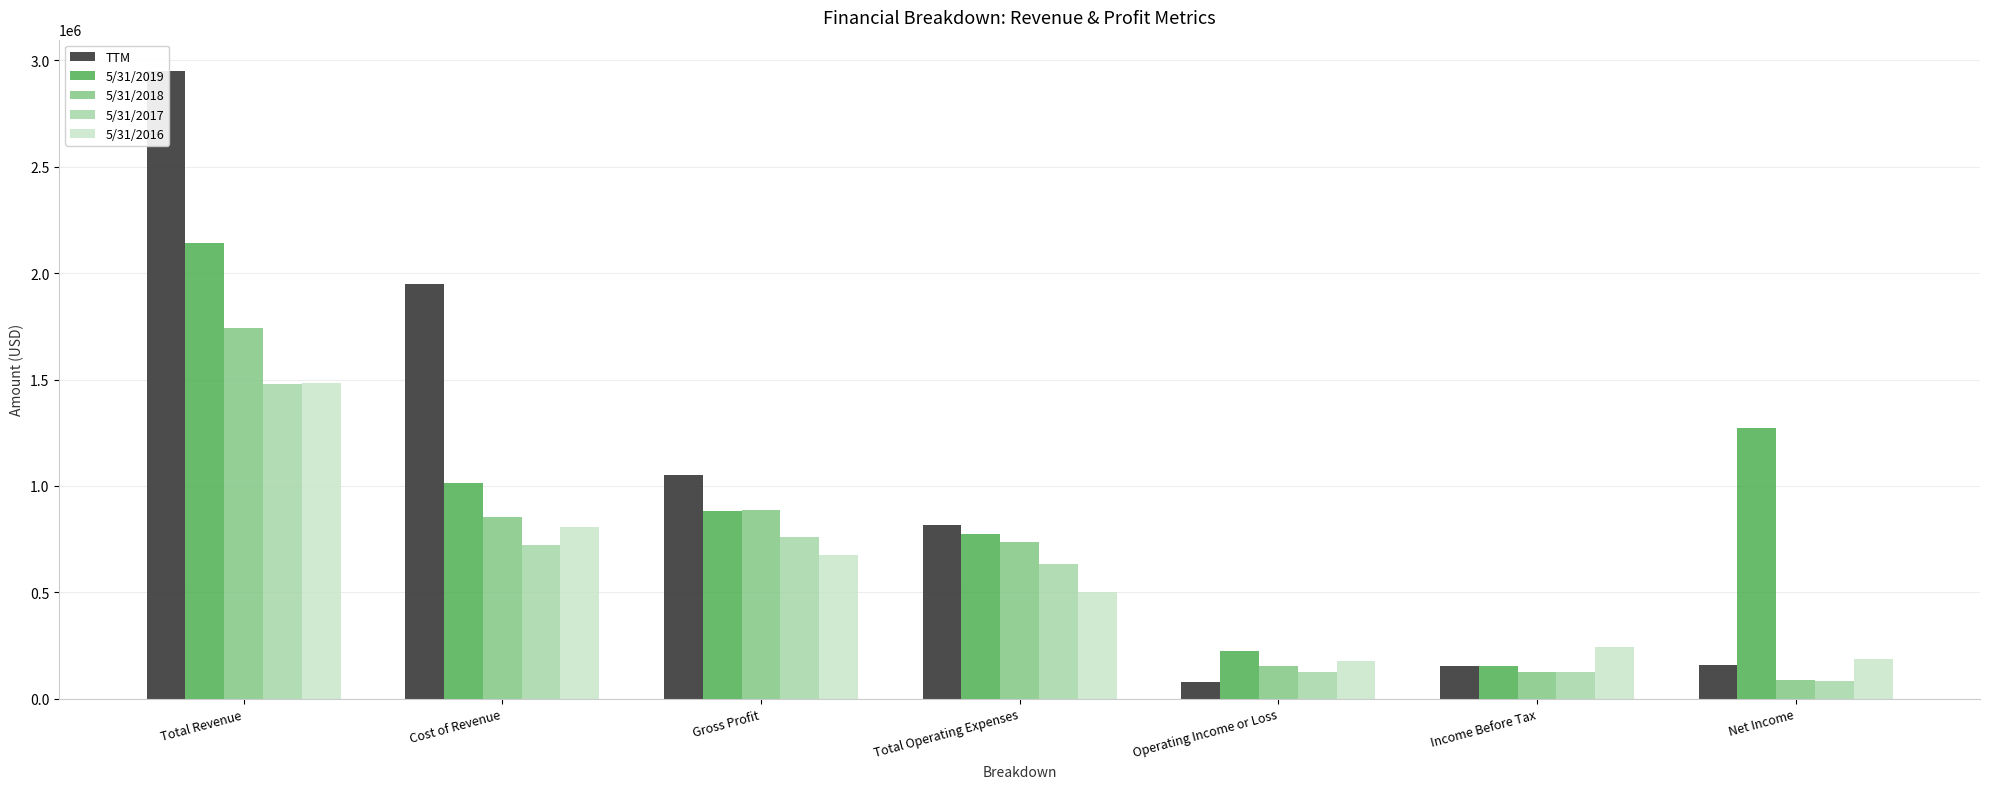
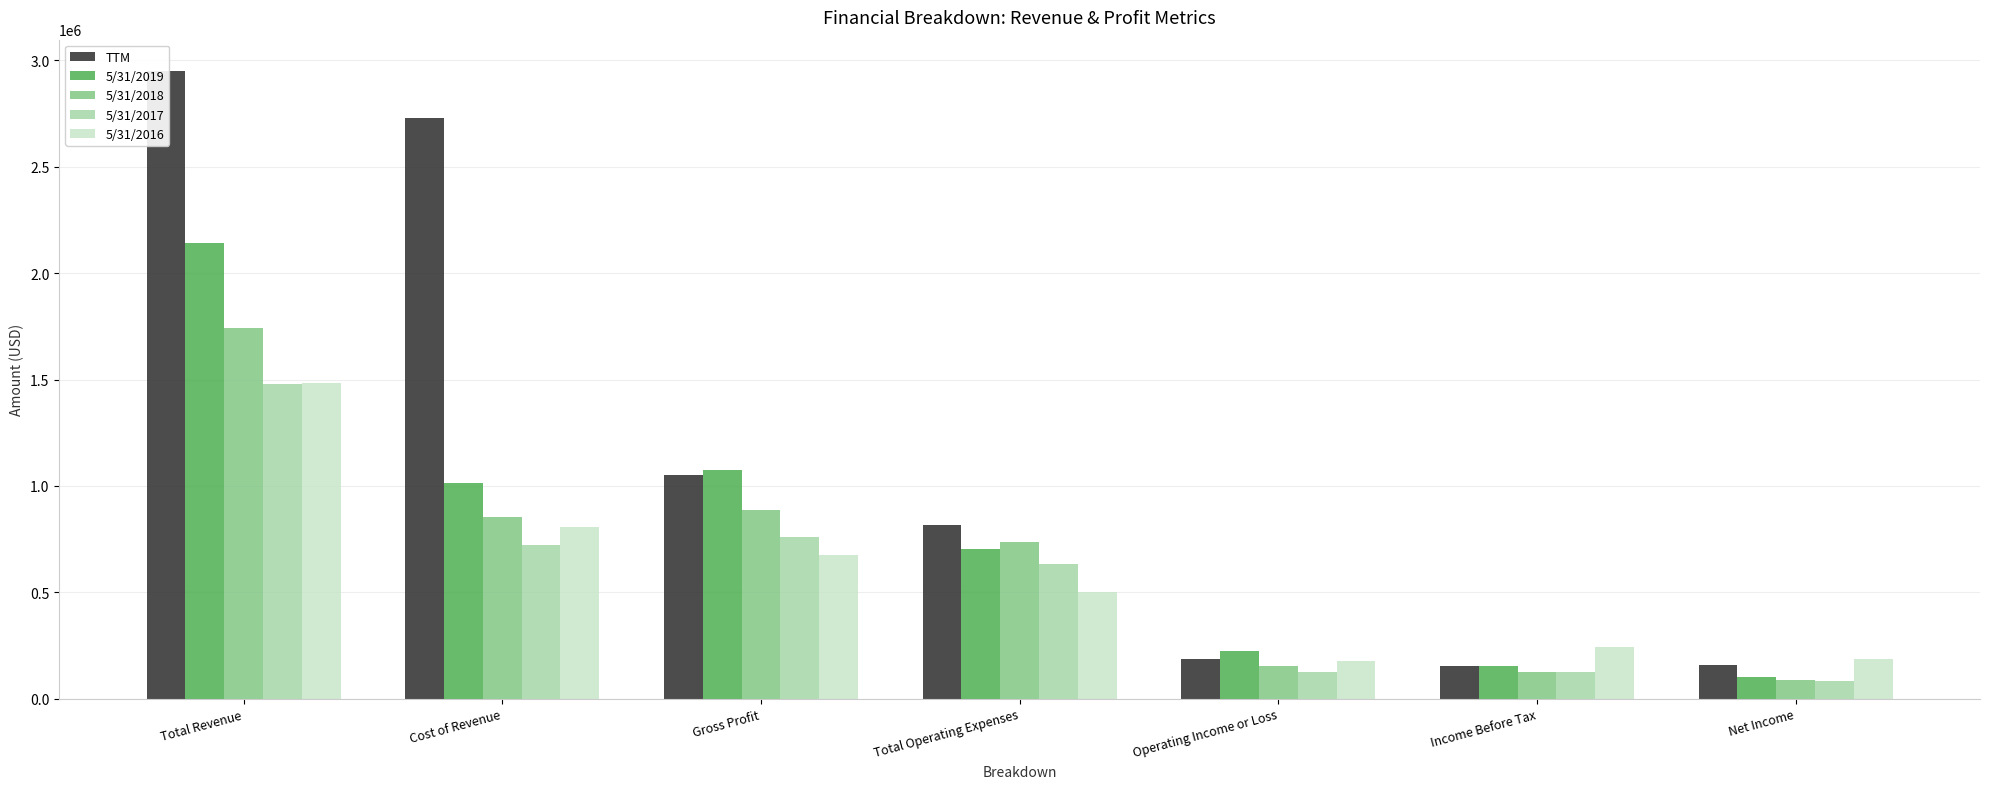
  {
    "TTM": {
-     "Cost of Revenue": 1950000,
+     "Cost of Revenue": 2730000,
      "Gross Profit": 1050000,
      "Total Operating Expenses": 820000,
-     "Operating Income or Loss": 80000,
+     "Operating Income or Loss": 190000,
      "Income Before Tax": 150000,
      "Net Income": 160000
    },
    "5/31/2019": {
      "Total Revenue": 2140000,
      "Cost of Revenue": 1020000,
-     "Gross Profit": 880000,
-     "Total Operating Expenses": 770000,
+     "Gross Profit": 1070000,
+     "Total Operating Expenses": 710000,
      "Operating Income or Loss": 220000,
      "Income Before Tax": 150000,
-     "Net Income": 1270000
+     "Net Income": 100000
    }
  }
